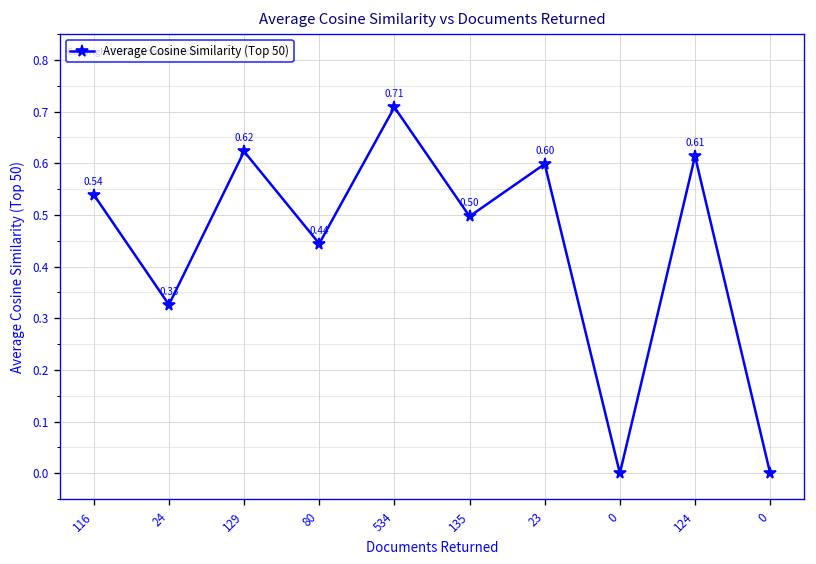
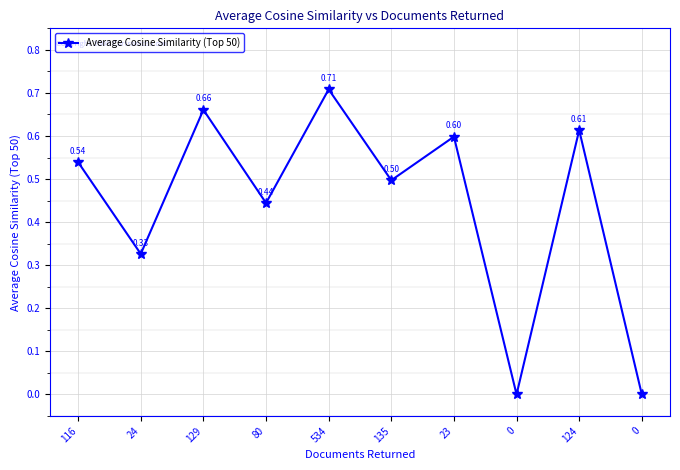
  {
    "116": 0.54,
    "24": 0.33,
-   "129": 0.62,
+   "129": 0.66,
    "80": 0.44,
    "534": 0.71,
    "135": 0.50,
    "23": 0.60,
    "124": 0.61
  }
